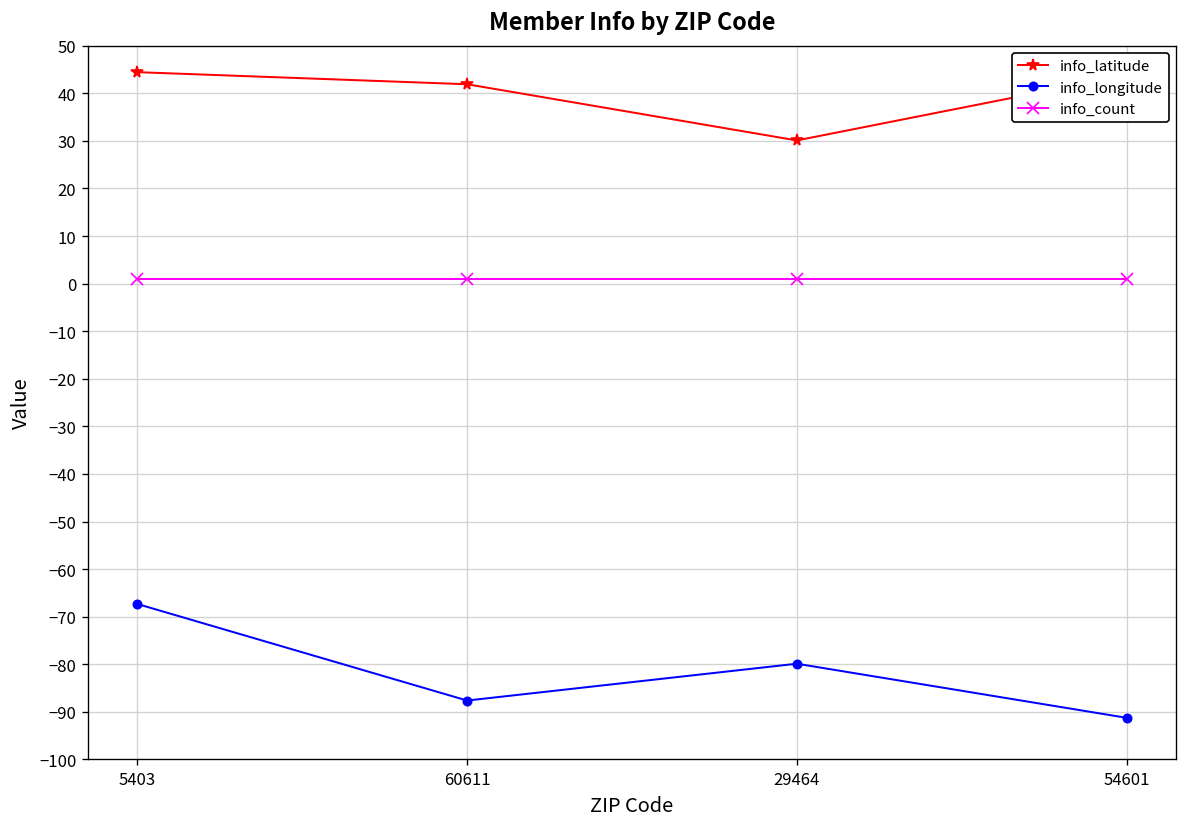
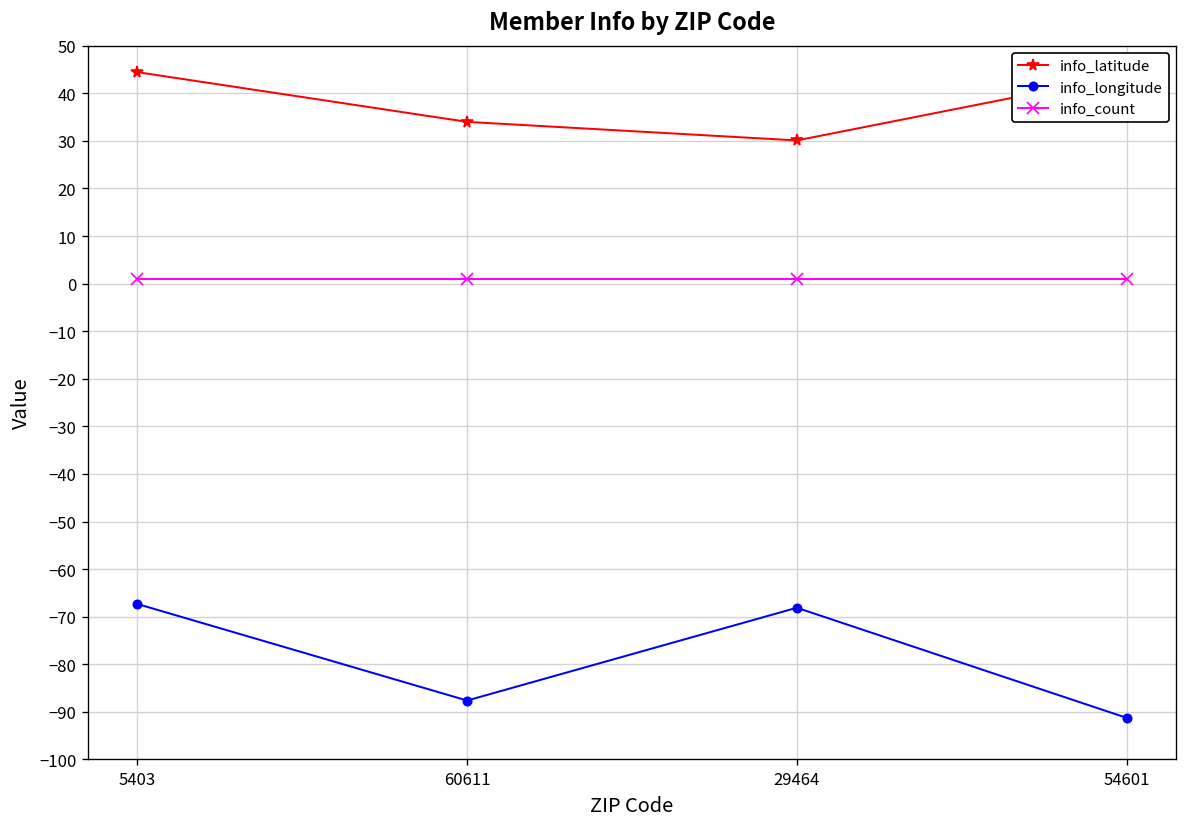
  {
    "info_latitude": {
      "5403": 44,
-     "60611": 42,
+     "60611": 34,
      "29464": 30
    },
    "info_longitude": {
      "5403": -67,
      "60611": -88,
-     "29464": -80,
+     "29464": -68,
      "54601": -91
    },
    "info_count": {
      "5403": 1,
      "60611": 1,
      "29464": 1,
      "54601": 1
    }
  }
